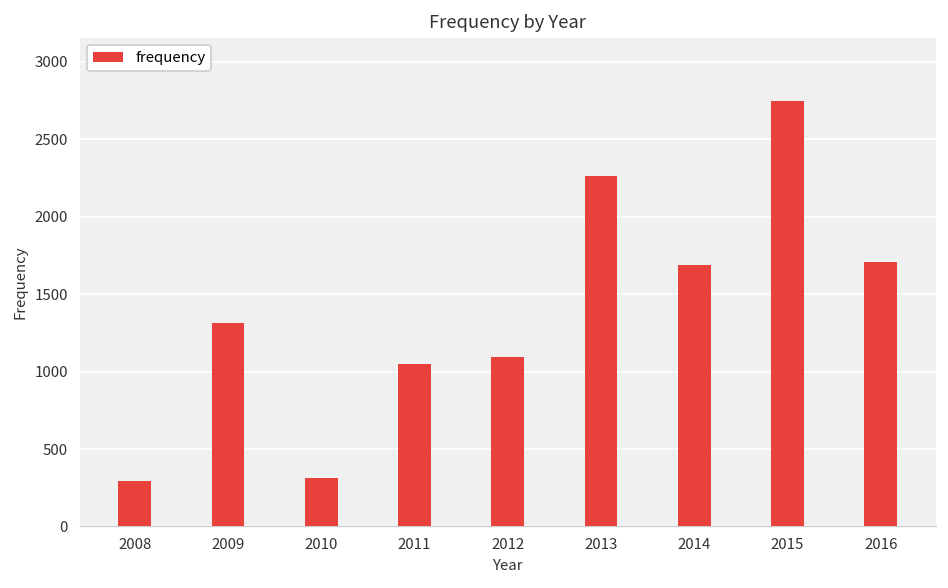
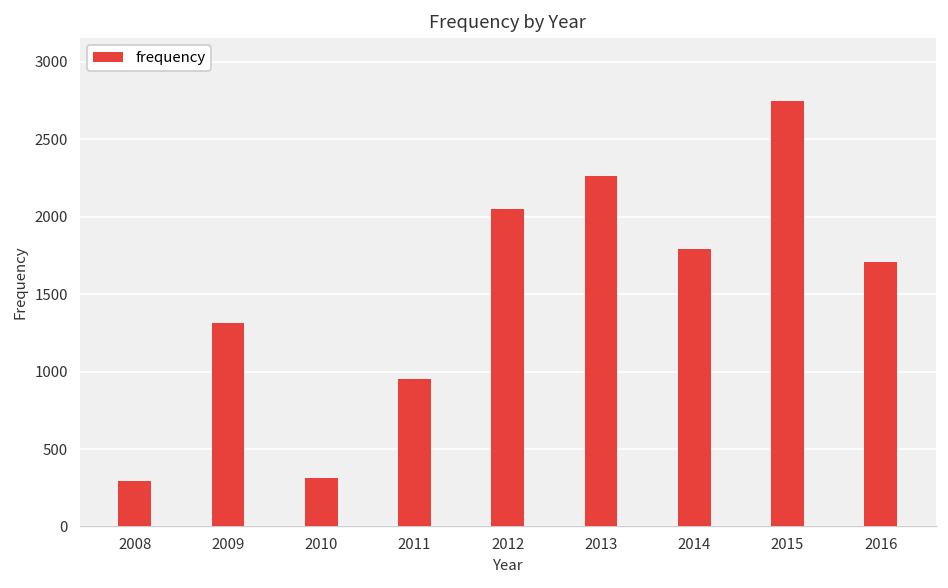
  {
    "2008": 290,
    "2009": 1310,
    "2010": 320,
-   "2011": 1050,
-   "2012": 1090,
+   "2011": 950,
+   "2012": 2050,
    "2013": 2260,
-   "2014": 1690,
+   "2014": 1790,
    "2015": 2740,
    "2016": 1710
  }
